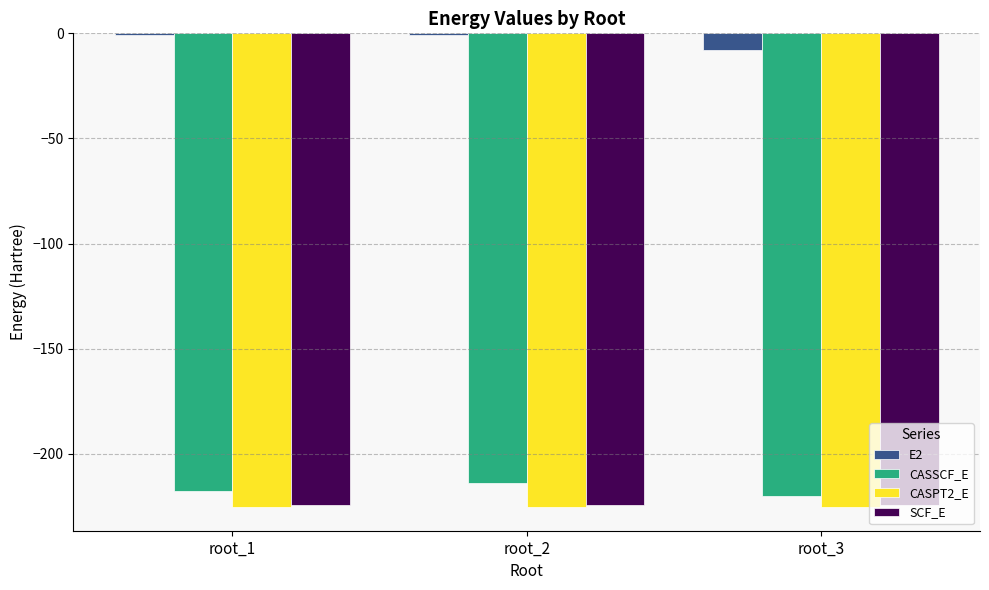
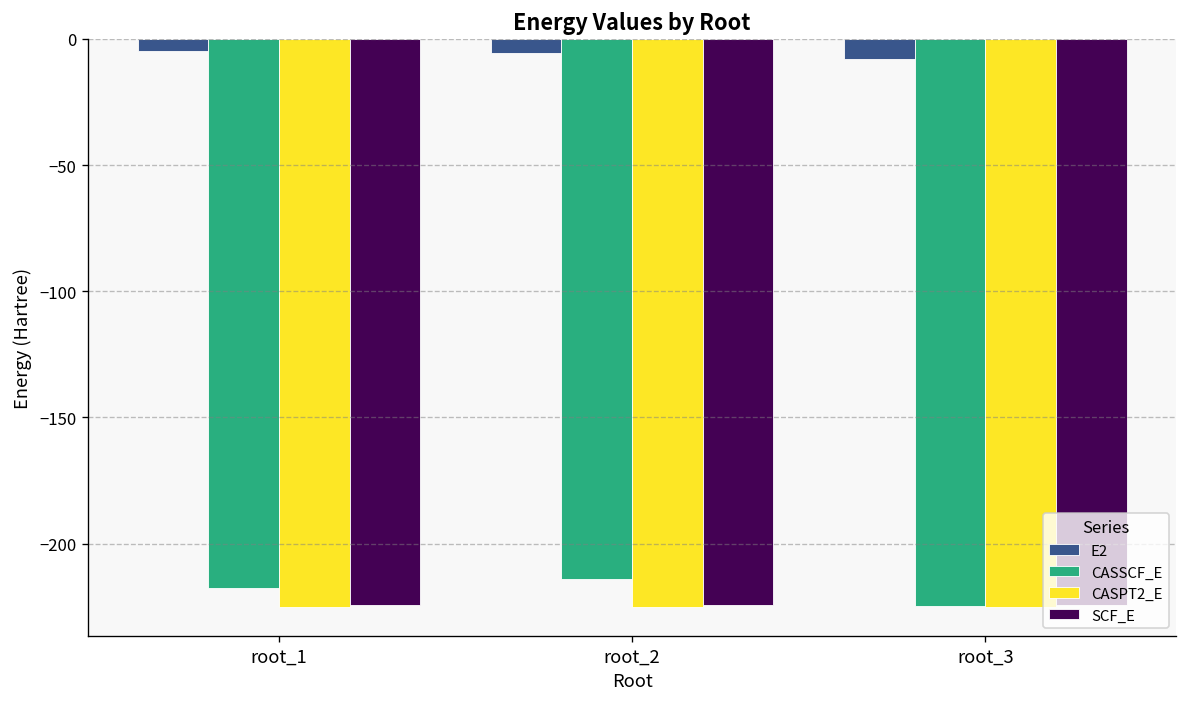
  {
    "E2": {
-     "root_1": -1,
-     "root_2": -1,
+     "root_1": -5,
+     "root_2": -6,
      "root_3": -8
    },
    "CASSCF_E": {
      "root_1": -218,
      "root_2": -214,
-     "root_3": -220
+     "root_3": -225
    },
    "CASPT2_E": {
      "root_1": -225,
      "root_2": -225,
      "root_3": -225
    },
    "SCF_E": {
      "root_1": -225,
      "root_2": -225
    }
  }
